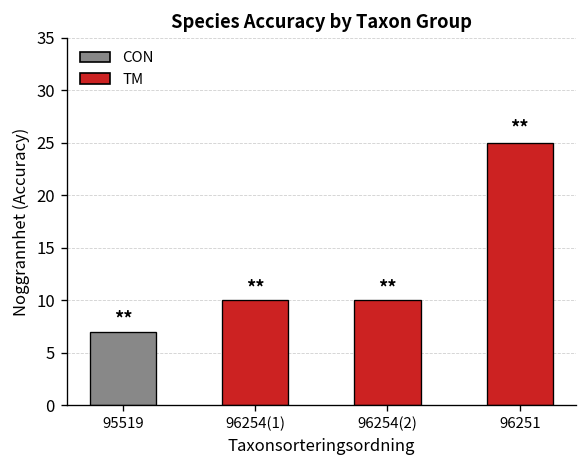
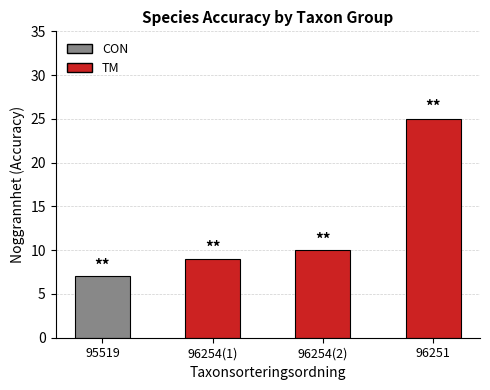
  {
    "95519": 7,
-   "96254(1)": 10,
+   "96254(1)": 9,
    "96254(2)": 10,
    "96251": 25
  }
